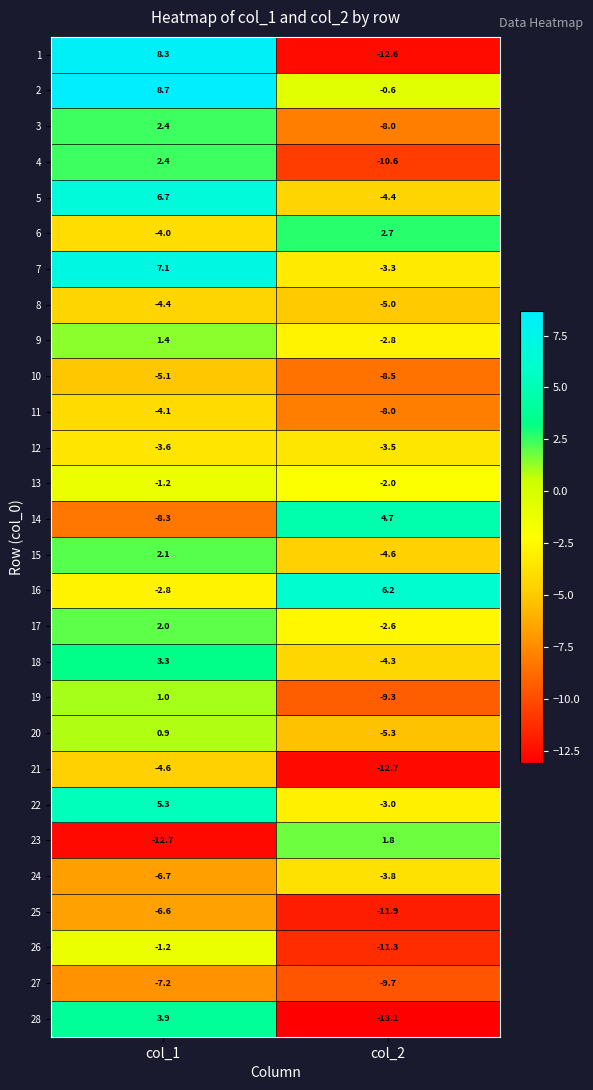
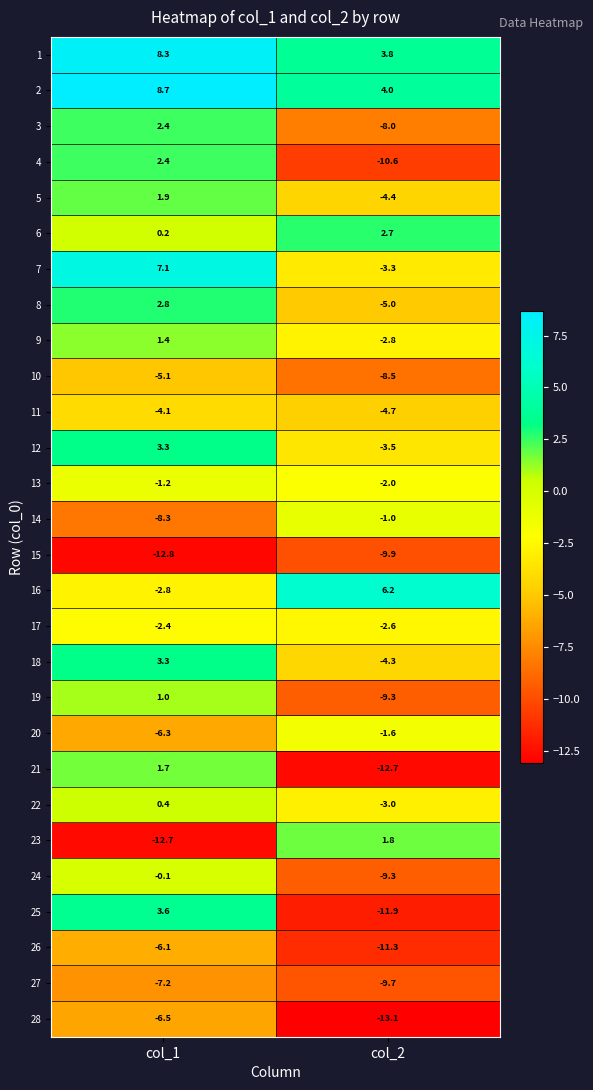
  {
    "1": {
      "col_1": 8.3,
-     "col_2": -12.6
+     "col_2": 3.8
    },
    "2": {
      "col_1": 8.7,
-     "col_2": -0.6
+     "col_2": 4.0
    },
    "3": {
      "col_1": 2.4,
      "col_2": -8.0
    },
    "4": {
      "col_1": 2.4,
      "col_2": -10.6
    },
    "5": {
-     "col_1": 6.7,
+     "col_1": 1.9,
      "col_2": -4.4
    },
    "6": {
-     "col_1": -4.0,
+     "col_1": 0.2,
      "col_2": 2.7
    },
    "7": {
      "col_1": 7.1,
      "col_2": -3.3
    },
    "8": {
-     "col_1": -4.4,
+     "col_1": 2.8,
      "col_2": -5.0
    },
    "9": {
      "col_1": 1.4,
      "col_2": -2.8
    },
    "10": {
      "col_1": -5.1,
      "col_2": -8.5
    },
    "11": {
      "col_1": -4.1,
-     "col_2": -8.0
+     "col_2": -4.7
    },
    "12": {
-     "col_1": -3.6,
+     "col_1": 3.3,
      "col_2": -3.5
    },
    "13": {
      "col_1": -1.2,
      "col_2": -2.0
    },
    "14": {
      "col_1": -8.3,
-     "col_2": 4.7
+     "col_2": -1.0
    },
    "15": {
-     "col_1": 2.1,
-     "col_2": -4.6
+     "col_1": -12.8,
+     "col_2": -9.9
    },
    "16": {
      "col_1": -2.8,
      "col_2": 6.2
    },
    "17": {
-     "col_1": 2.0,
+     "col_1": -2.4,
      "col_2": -2.6
    },
    "18": {
      "col_1": 3.3,
      "col_2": -4.3
    },
    "19": {
      "col_1": 1.0,
      "col_2": -9.3
    },
    "20": {
-     "col_1": 0.9,
-     "col_2": -5.3
+     "col_1": -6.3,
+     "col_2": -1.6
    },
    "21": {
-     "col_1": -4.6,
+     "col_1": 1.7,
      "col_2": -12.7
    },
    "22": {
-     "col_1": 5.3,
+     "col_1": 0.4,
      "col_2": -3.0
    },
    "23": {
      "col_1": -12.7,
      "col_2": 1.8
    },
    "24": {
-     "col_1": -6.7,
-     "col_2": -3.8
+     "col_1": -0.1,
+     "col_2": -9.3
    },
    "25": {
-     "col_1": -6.6,
+     "col_1": 3.6,
      "col_2": -11.9
    },
    "26": {
-     "col_1": -1.2,
+     "col_1": -6.1,
      "col_2": -11.3
    },
    "27": {
      "col_1": -7.2,
      "col_2": -9.7
    },
    "28": {
-     "col_1": 3.9,
+     "col_1": -6.5,
      "col_2": -13.1
    }
  }
